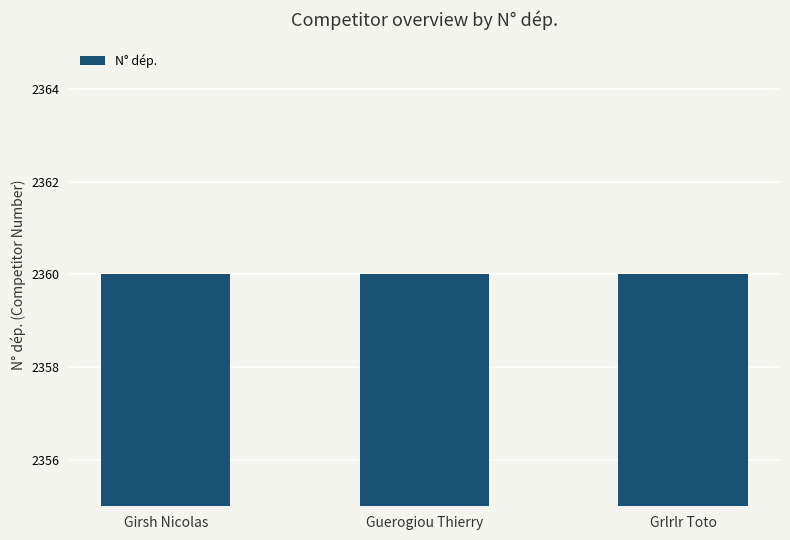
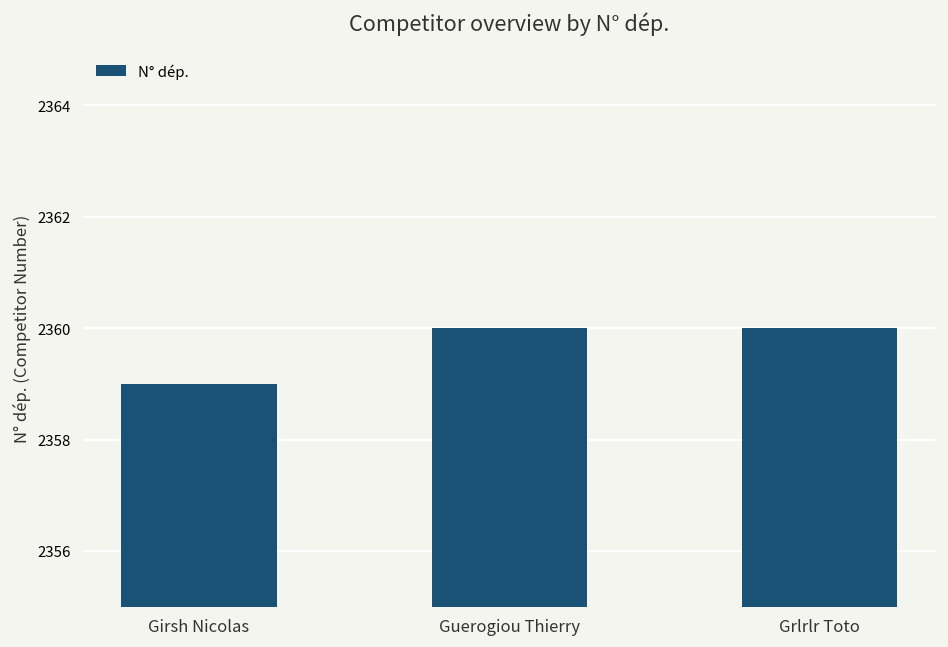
  {
-   "Girsh Nicolas": 2360,
+   "Girsh Nicolas": 2359,
    "Guerogiou Thierry": 2360,
    "Grlrlr Toto": 2360
  }
